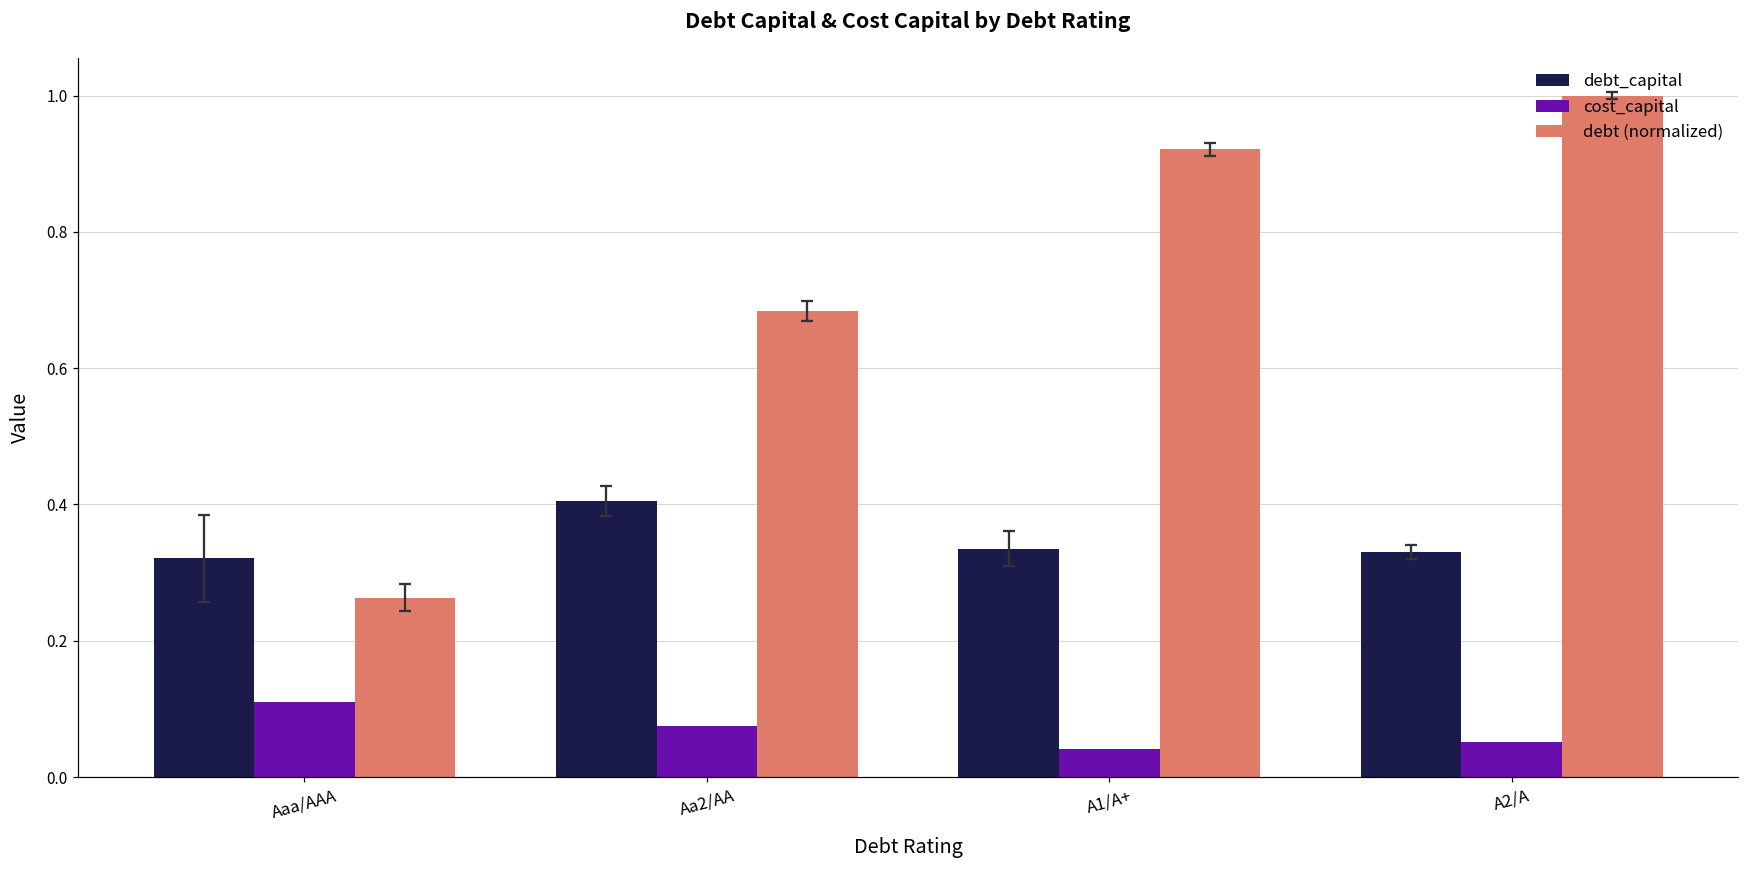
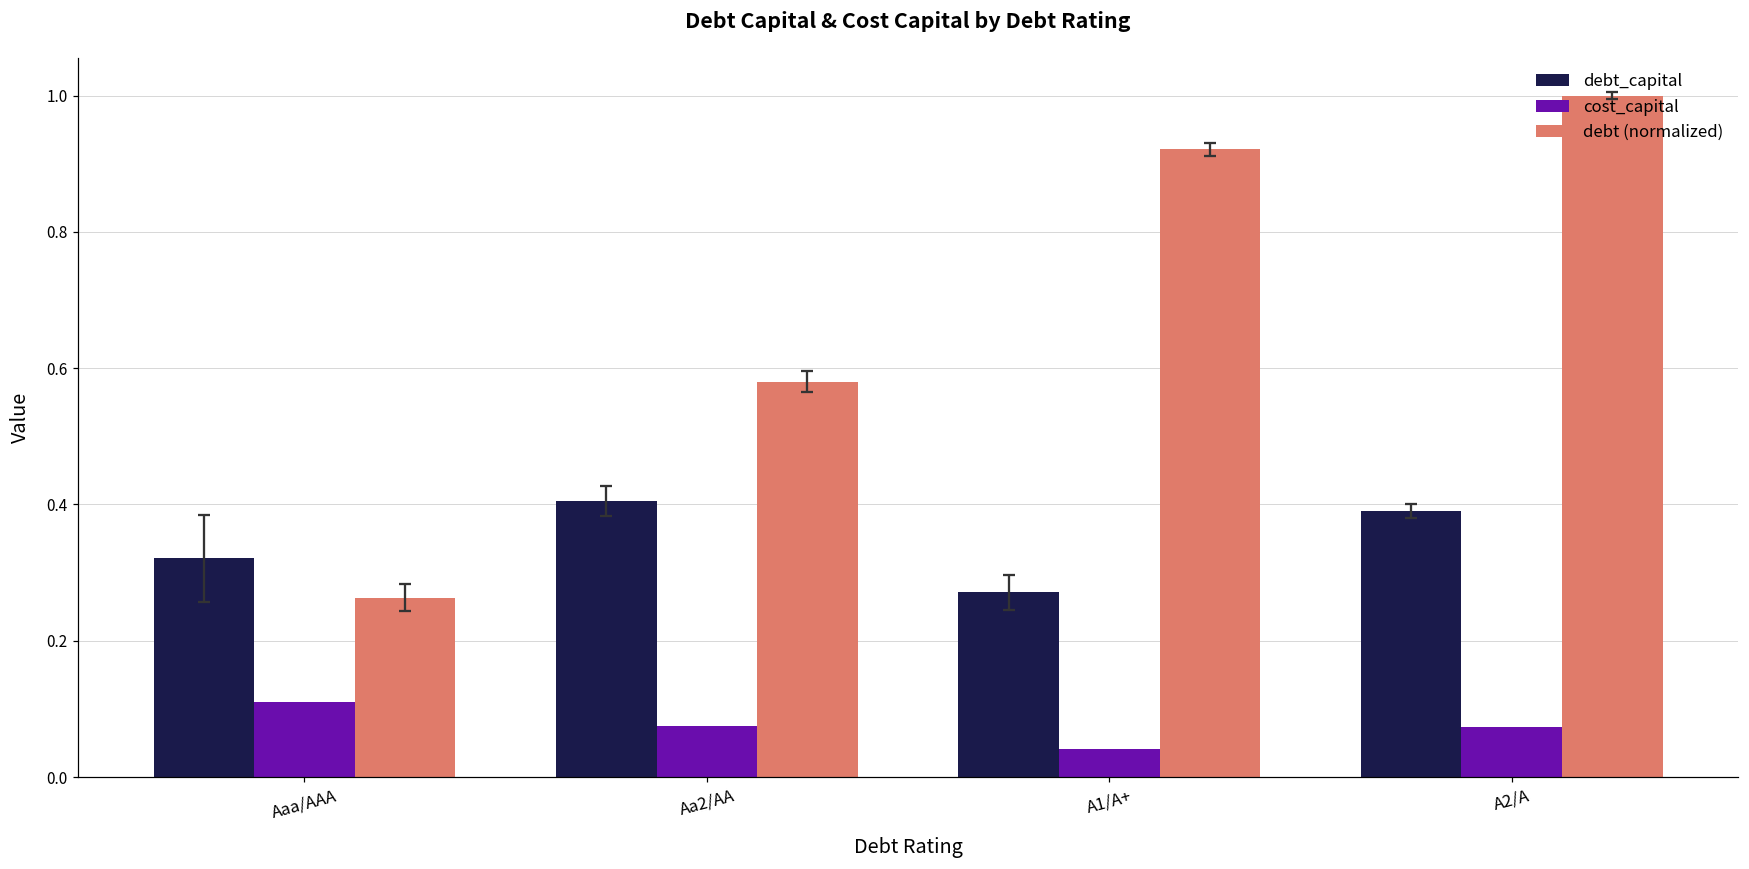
  {
    "debt_capital": {
      "Aaa/AAA": 0.32,
      "Aa2/AA": 0.41,
-     "A1/A+": 0.34,
-     "A2/A": 0.33
+     "A1/A+": 0.27,
+     "A2/A": 0.39
    },
    "cost_capital": {
      "Aaa/AAA": 0.11,
      "Aa2/AA": 0.07,
      "A1/A+": 0.04,
-     "A2/A": 0.05
+     "A2/A": 0.07
    },
    "debt (normalized)": {
      "Aaa/AAA": 0.26,
-     "Aa2/AA": 0.68,
+     "Aa2/AA": 0.58,
      "A1/A+": 0.92,
      "A2/A": 1.00
    }
  }
